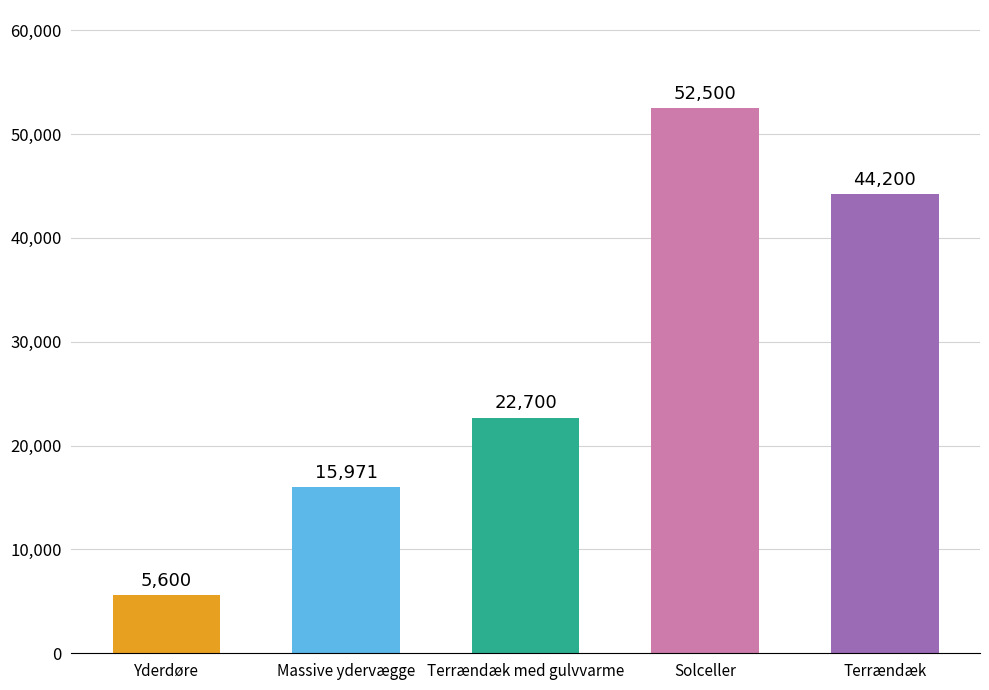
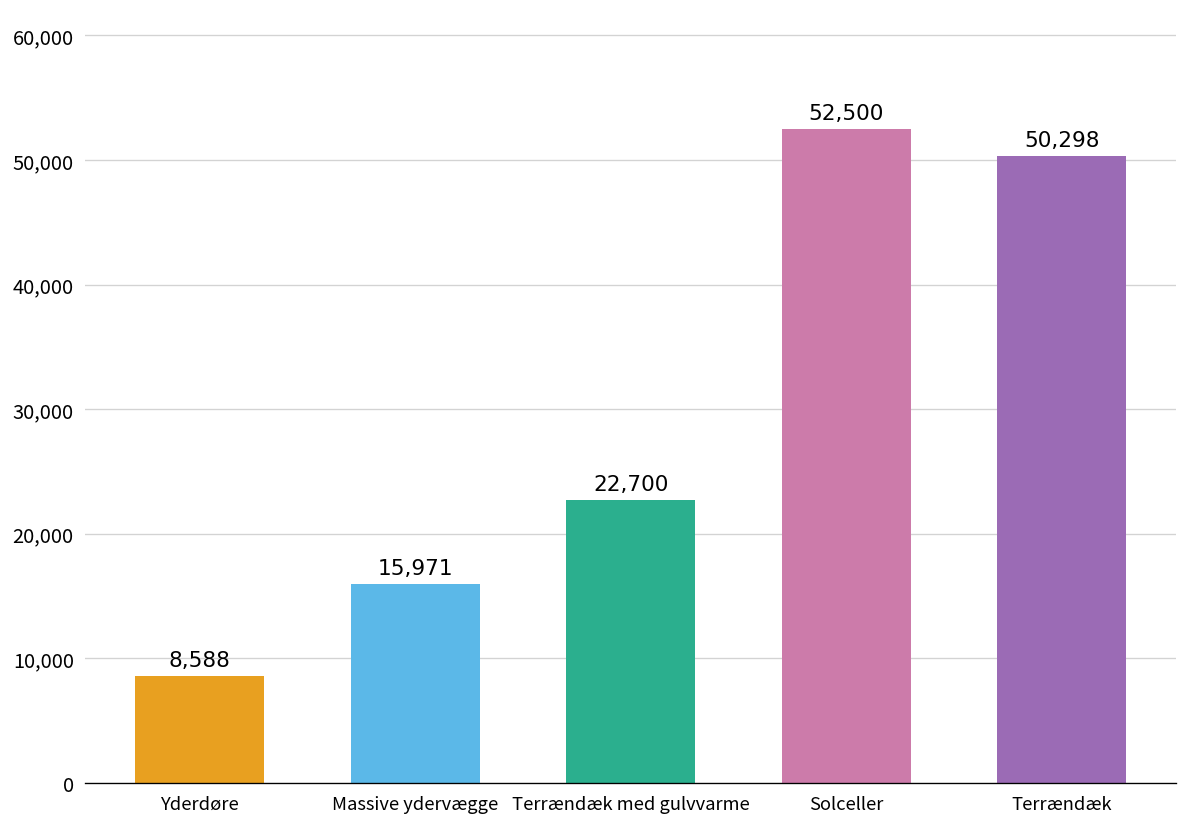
  {
-   "Yderdøre": "5,600",
+   "Yderdøre": "8,588",
    "Massive ydervægge": "15,971",
    "Terrændæk med gulvvarme": "22,700",
    "Solceller": "52,500",
-   "Terrændæk": "44,200"
+   "Terrændæk": "50,298"
  }
